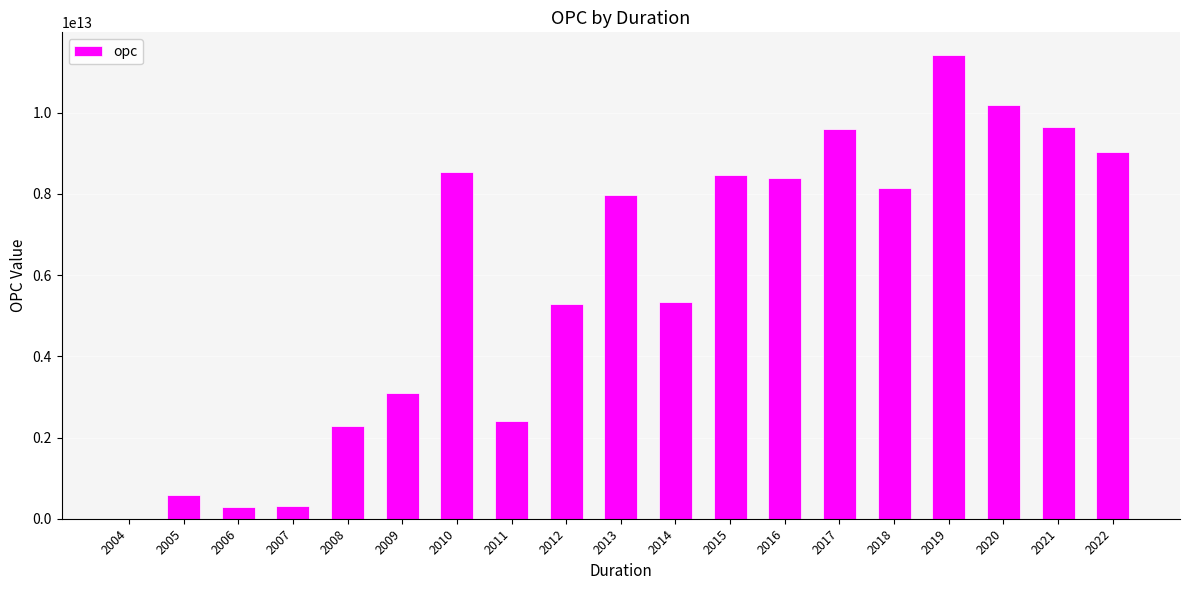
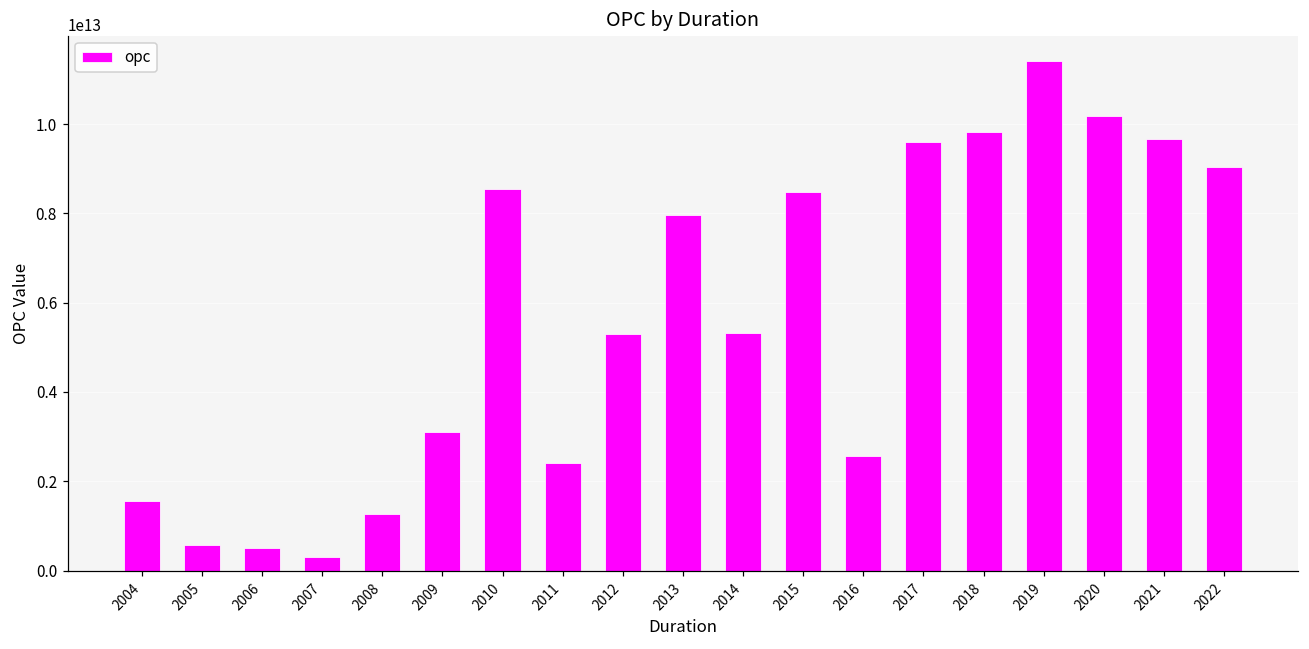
  {
-   "2004": 0,
+   "2004": 1600000000000,
    "2005": 600000000000,
-   "2006": 300000000000,
+   "2006": 500000000000,
    "2007": 300000000000,
-   "2008": 2300000000000,
+   "2008": 1300000000000,
    "2009": 3100000000000,
    "2010": 8500000000000,
    "2011": 2400000000000,
    "2012": 5300000000000,
    "2013": 8000000000000,
    "2014": 5300000000000,
    "2015": 8500000000000,
-   "2016": 8400000000000,
+   "2016": 2600000000000,
    "2017": 9600000000000,
-   "2018": 8100000000000,
+   "2018": 9800000000000,
    "2019": 11400000000000,
    "2020": 10200000000000,
    "2021": 9700000000000,
    "2022": 9000000000000
  }
